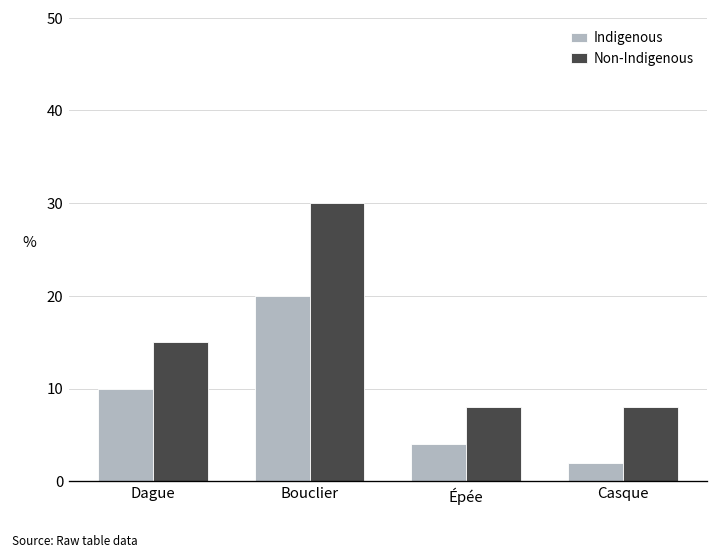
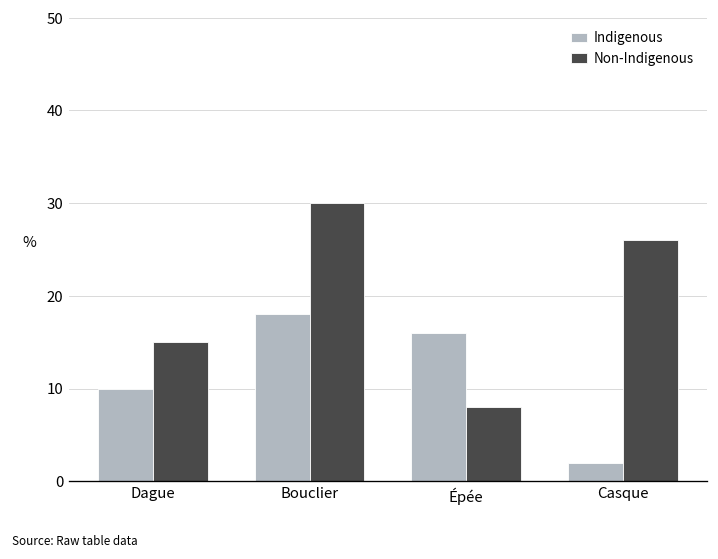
  {
    "Indigenous": {
      "Dague": 10,
-     "Bouclier": 20,
-     "Épée": 4,
+     "Bouclier": 18,
+     "Épée": 16,
      "Casque": 2
    },
    "Non-Indigenous": {
      "Dague": 15,
      "Bouclier": 30,
      "Épée": 8,
-     "Casque": 8
+     "Casque": 26
    }
  }
